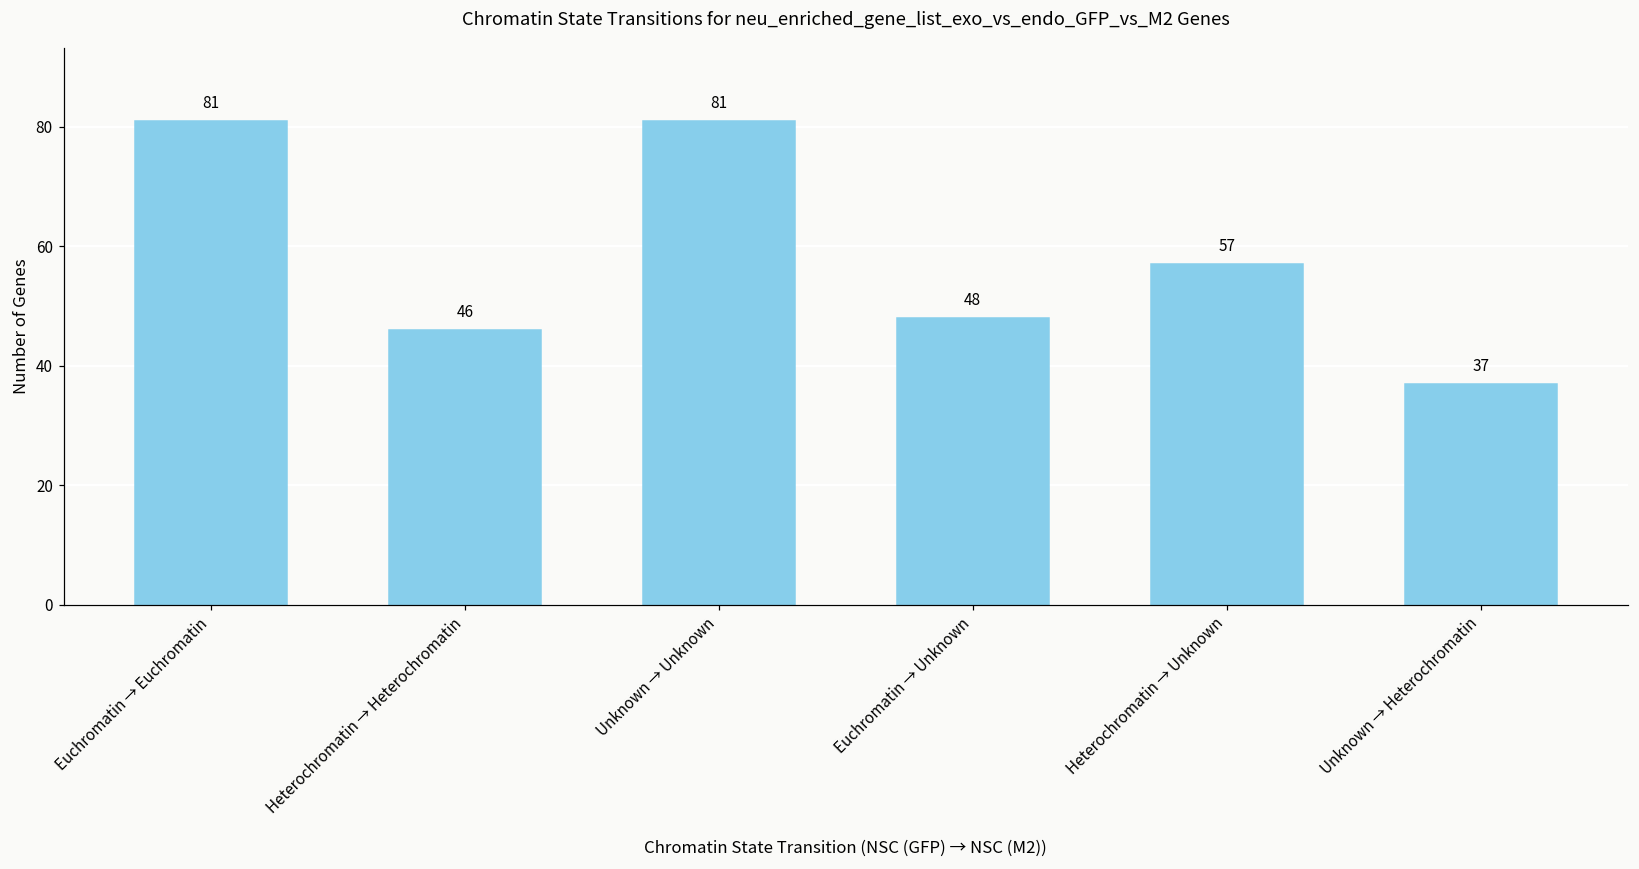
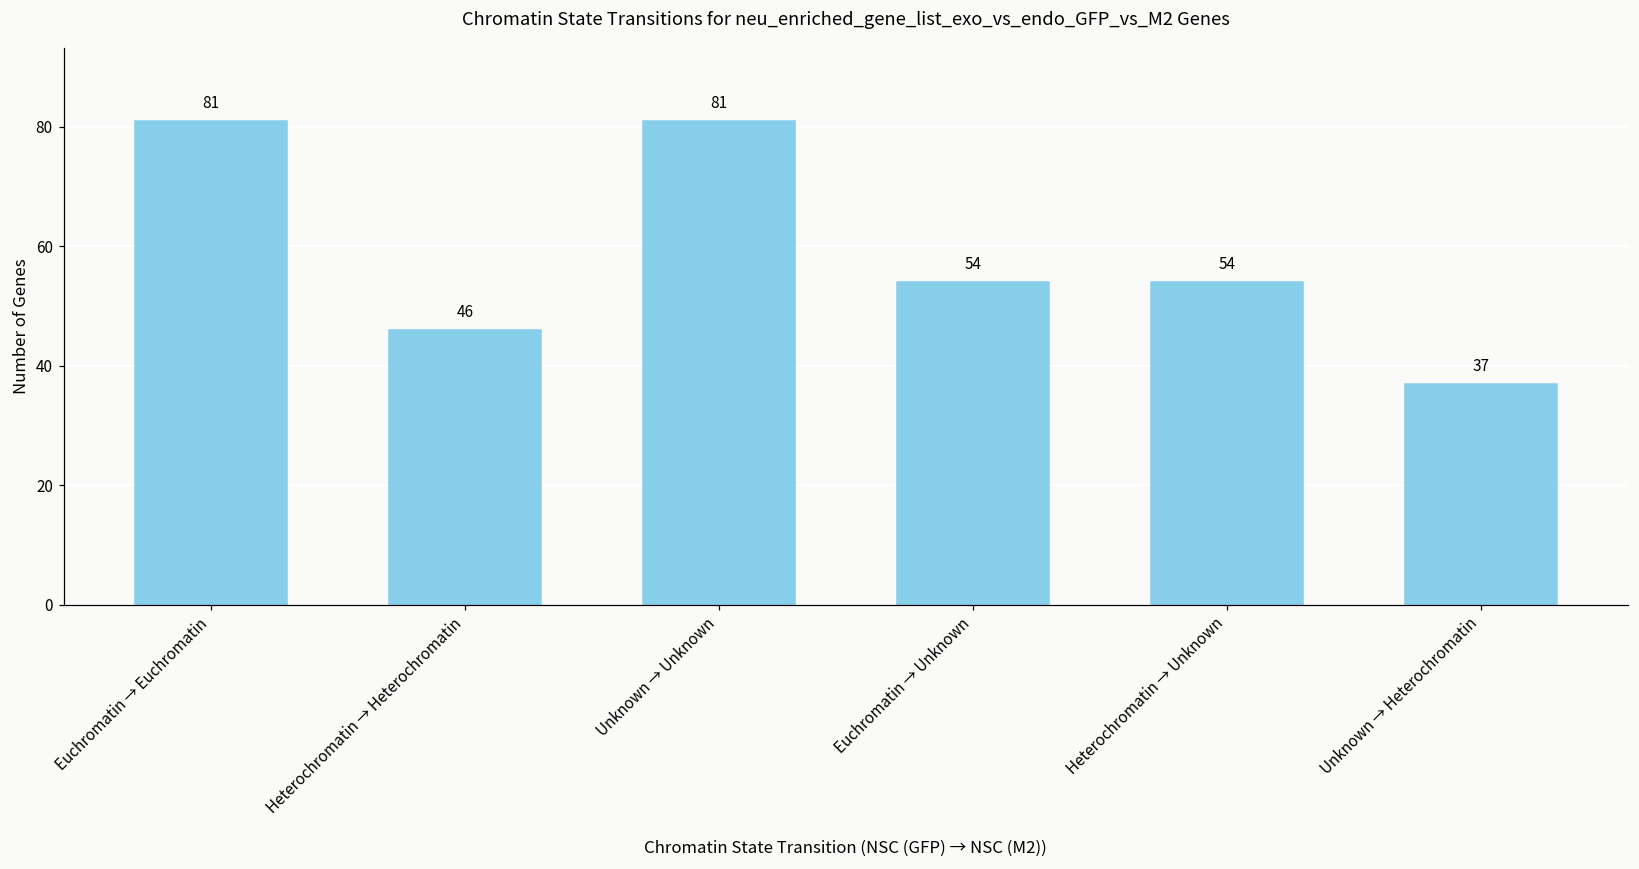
  {
    "Euchromatin → Euchromatin": 81,
    "Heterochromatin → Heterochromatin": 46,
    "Unknown → Unknown": 81,
-   "Euchromatin → Unknown": 48,
-   "Heterochromatin → Unknown": 57,
+   "Euchromatin → Unknown": 54,
+   "Heterochromatin → Unknown": 54,
    "Unknown → Heterochromatin": 37
  }
